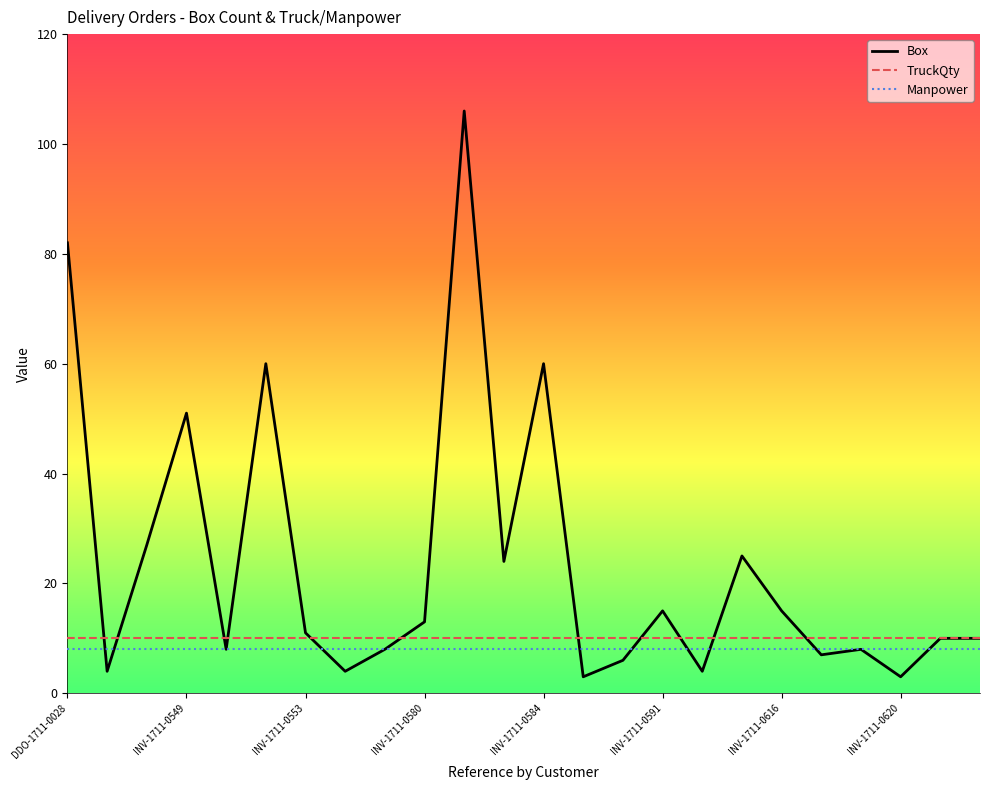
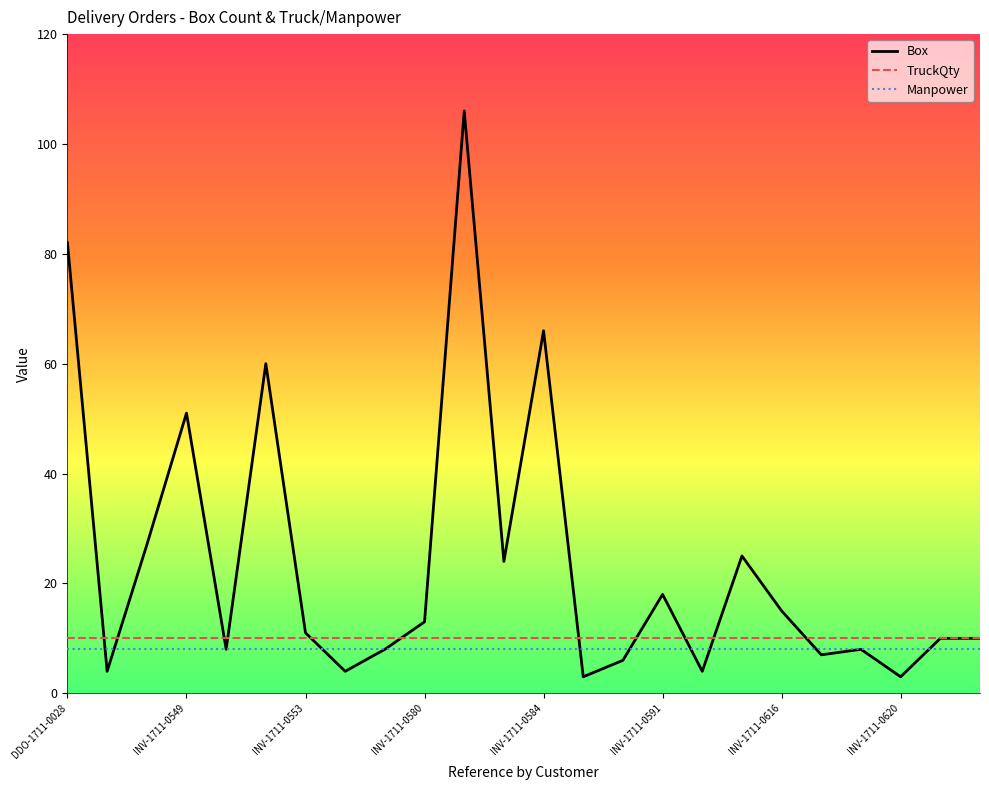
  {
    "Box": {
      "DDO-1711-0028": 82,
      "INV-1711-0549": 51,
      "INV-1711-0553": 11,
      "INV-1711-0580": 13,
-     "INV-1711-0584": 60,
-     "INV-1711-0591": 15,
+     "INV-1711-0584": 66,
+     "INV-1711-0591": 18,
      "INV-1711-0616": 15,
      "INV-1711-0620": 3
    },
    "TruckQty": {
      "DDO-1711-0028": 10,
      "INV-1711-0549": 10,
      "INV-1711-0553": 10,
      "INV-1711-0580": 10,
      "INV-1711-0584": 10,
      "INV-1711-0591": 10,
      "INV-1711-0616": 10,
      "INV-1711-0620": 10
    },
    "Manpower": {
      "DDO-1711-0028": 8,
      "INV-1711-0549": 8,
      "INV-1711-0553": 8,
      "INV-1711-0580": 8,
      "INV-1711-0584": 8,
      "INV-1711-0591": 8,
      "INV-1711-0616": 8,
      "INV-1711-0620": 8
    }
  }
